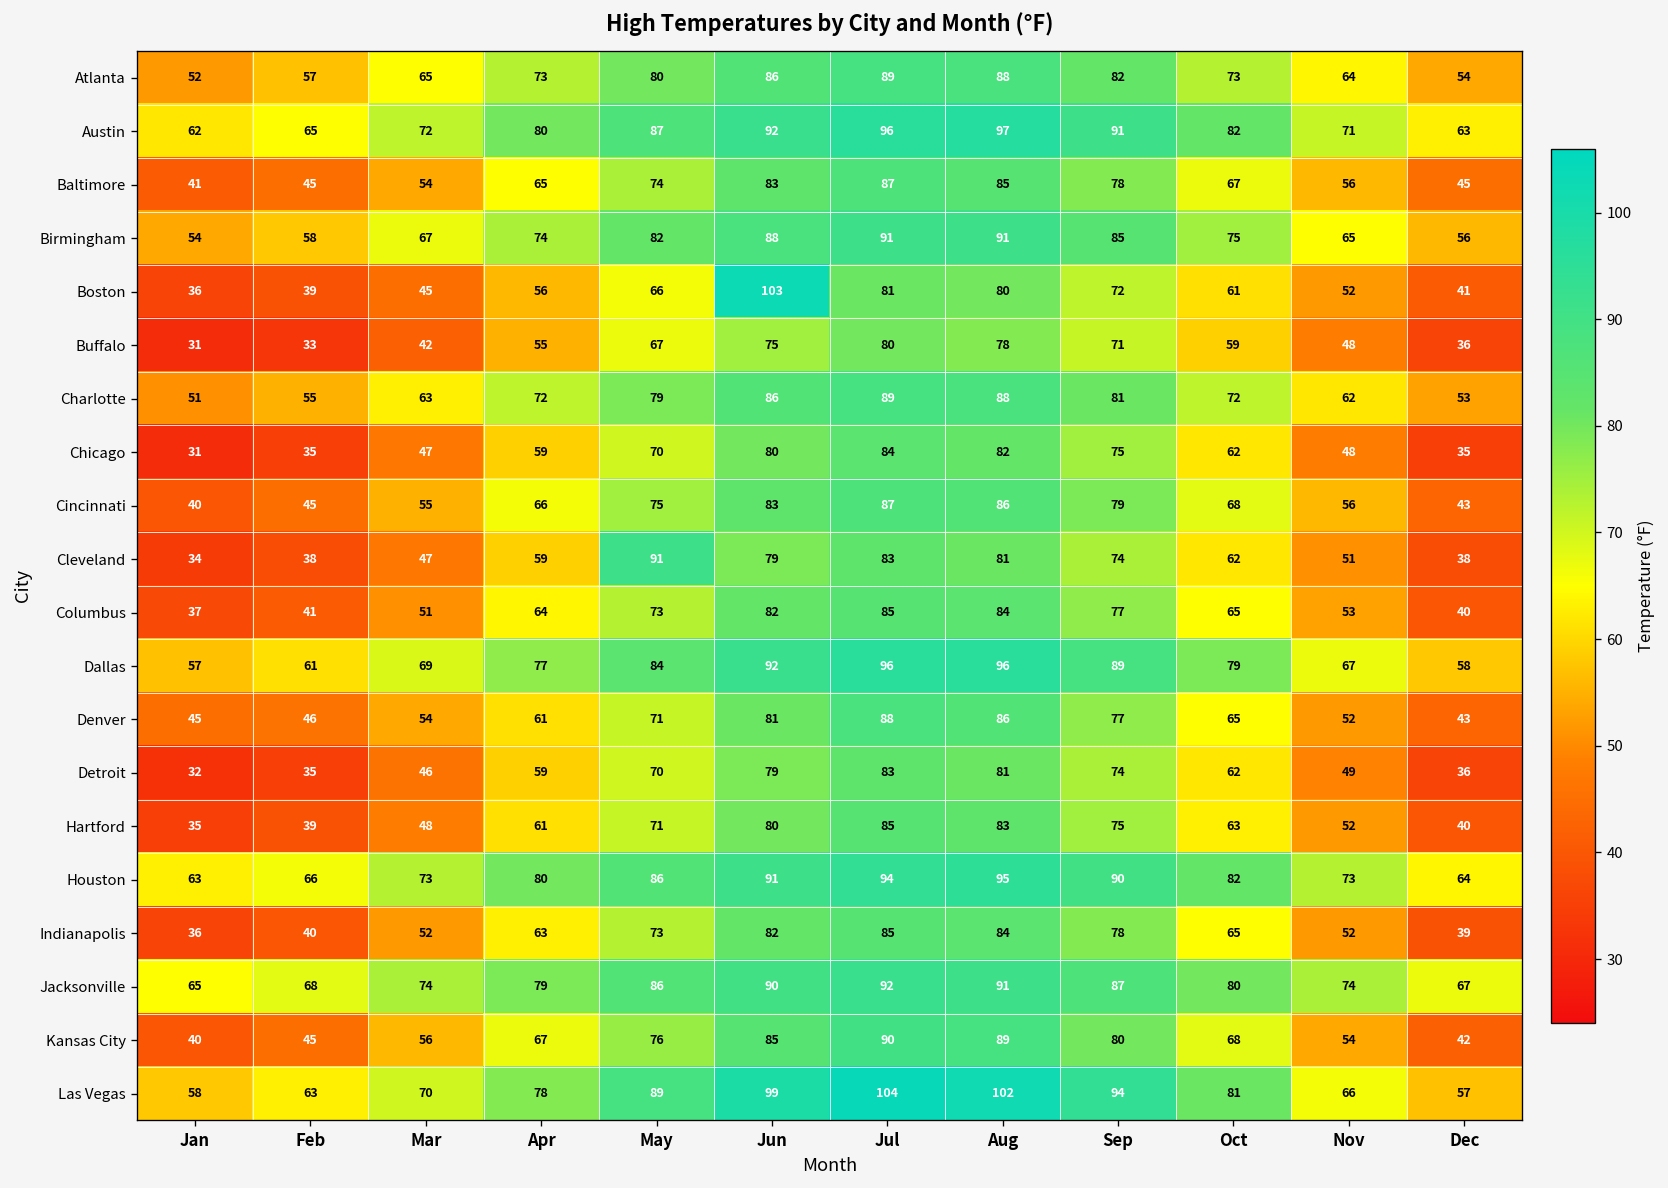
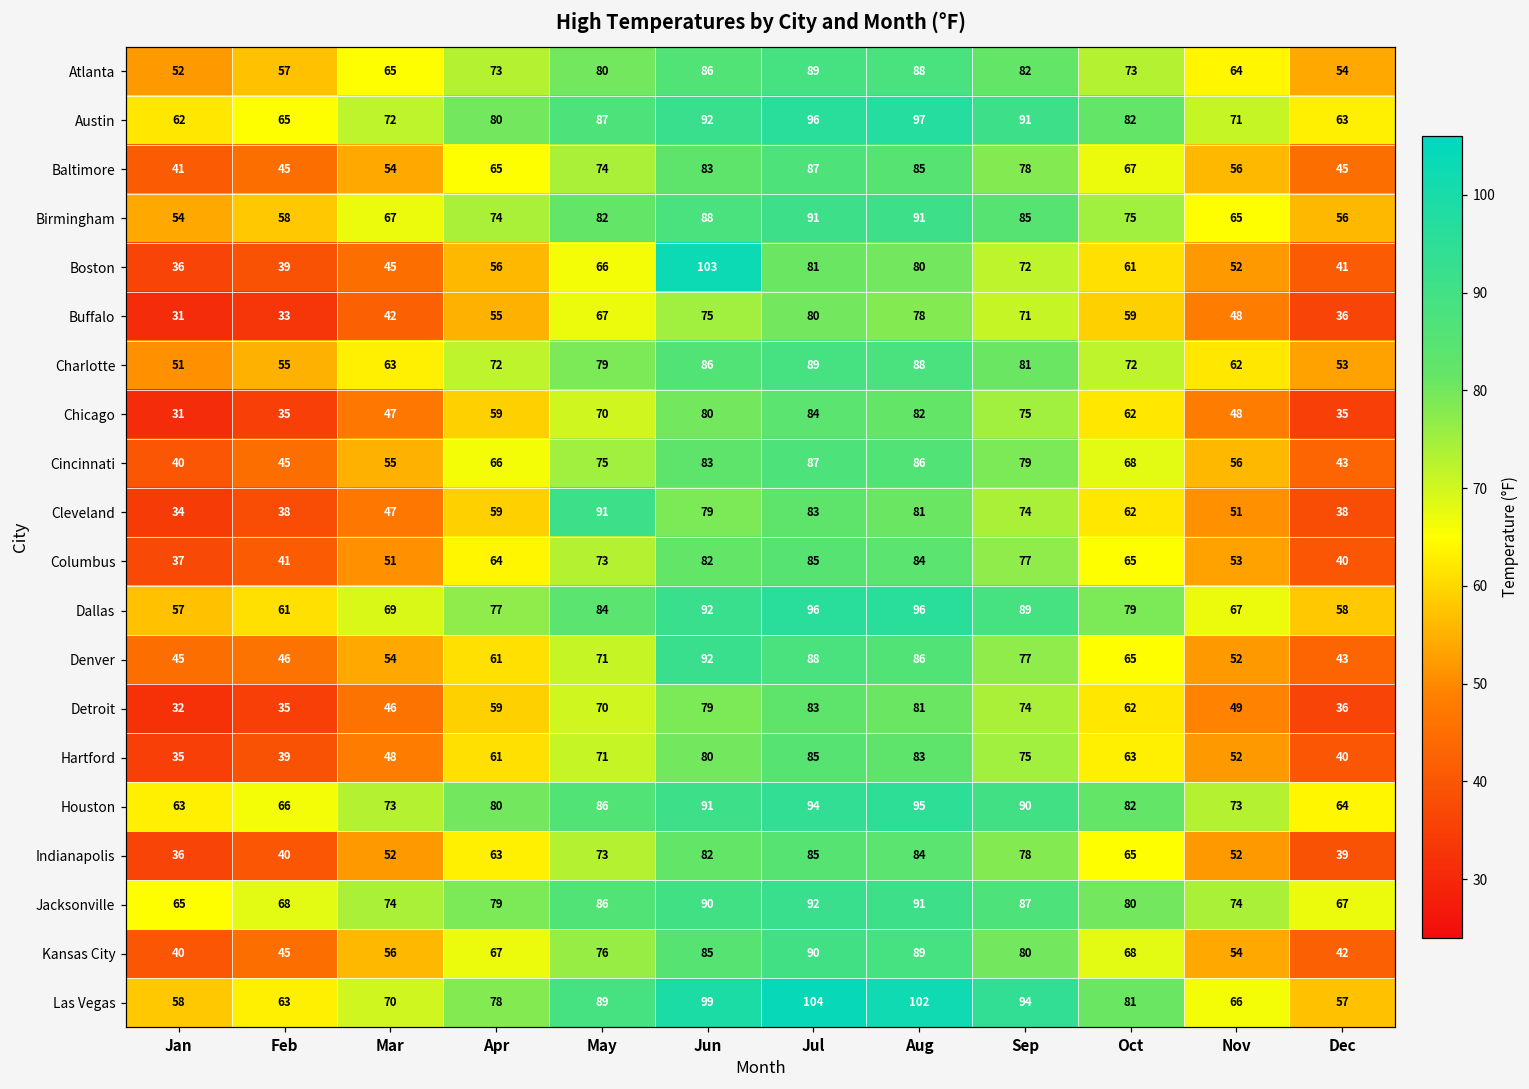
  {
    "Denver": {
      "Jan": 45,
      "Feb": 46,
      "Mar": 54,
      "Apr": 61,
      "May": 71,
-     "Jun": 81,
+     "Jun": 92,
      "Jul": 88,
      "Aug": 86,
      "Sep": 77,
      "Oct": 65,
      "Nov": 52,
      "Dec": 43
    }
  }
